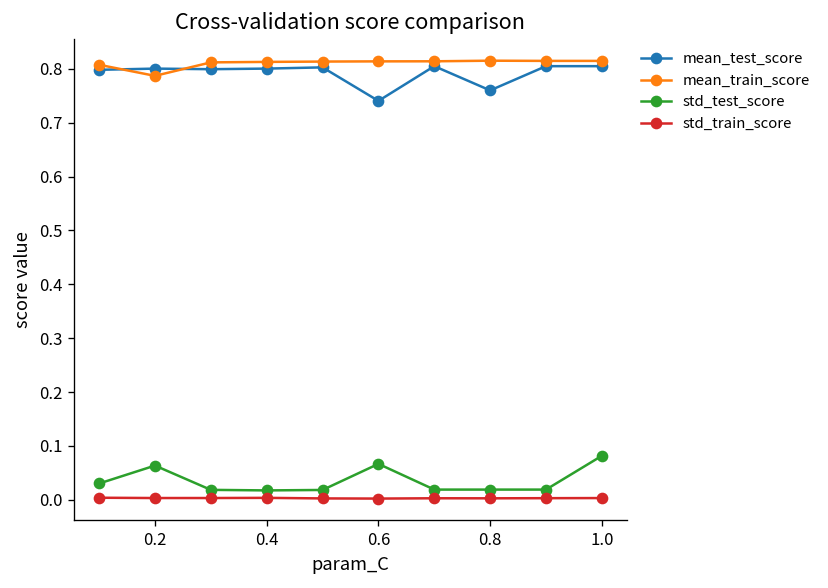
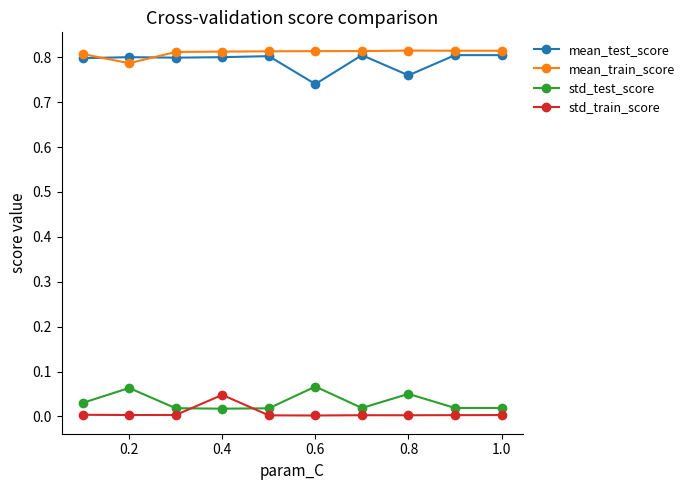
  {
    "mean_test_score": {
      "0.2": 0.80,
      "0.4": 0.80,
      "0.6": 0.74,
      "0.8": 0.76,
      "1.0": 0.80
    },
    "mean_train_score": {
      "0.2": 0.79,
      "0.4": 0.81,
      "0.6": 0.81,
      "0.8": 0.81,
      "1.0": 0.81
    },
    "std_test_score": {
      "0.2": 0.06,
      "0.4": 0.02,
      "0.6": 0.07,
-     "0.8": 0.02,
-     "1.0": 0.08
+     "0.8": 0.05,
+     "1.0": 0.02
    },
    "std_train_score": {
      "0.2": 0.00,
-     "0.4": 0.00,
+     "0.4": 0.05,
      "0.6": 0.00,
      "0.8": 0.00,
      "1.0": 0.00
    }
  }
